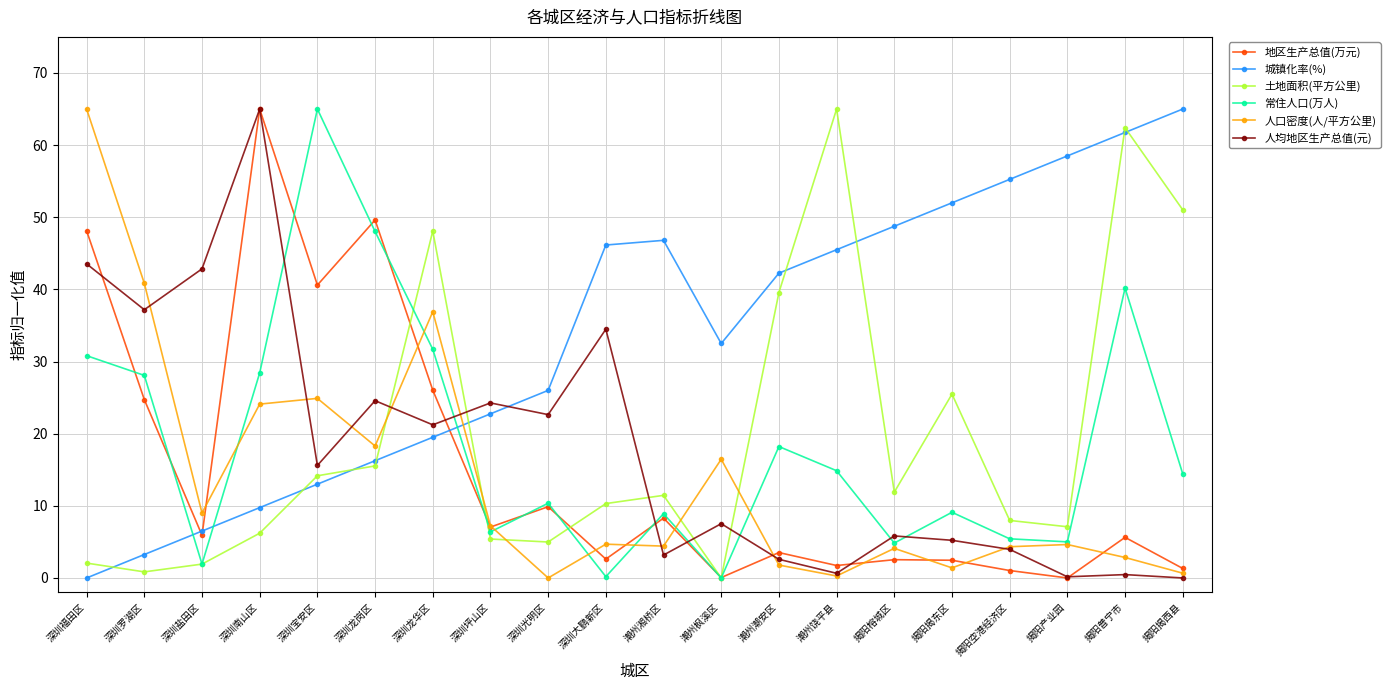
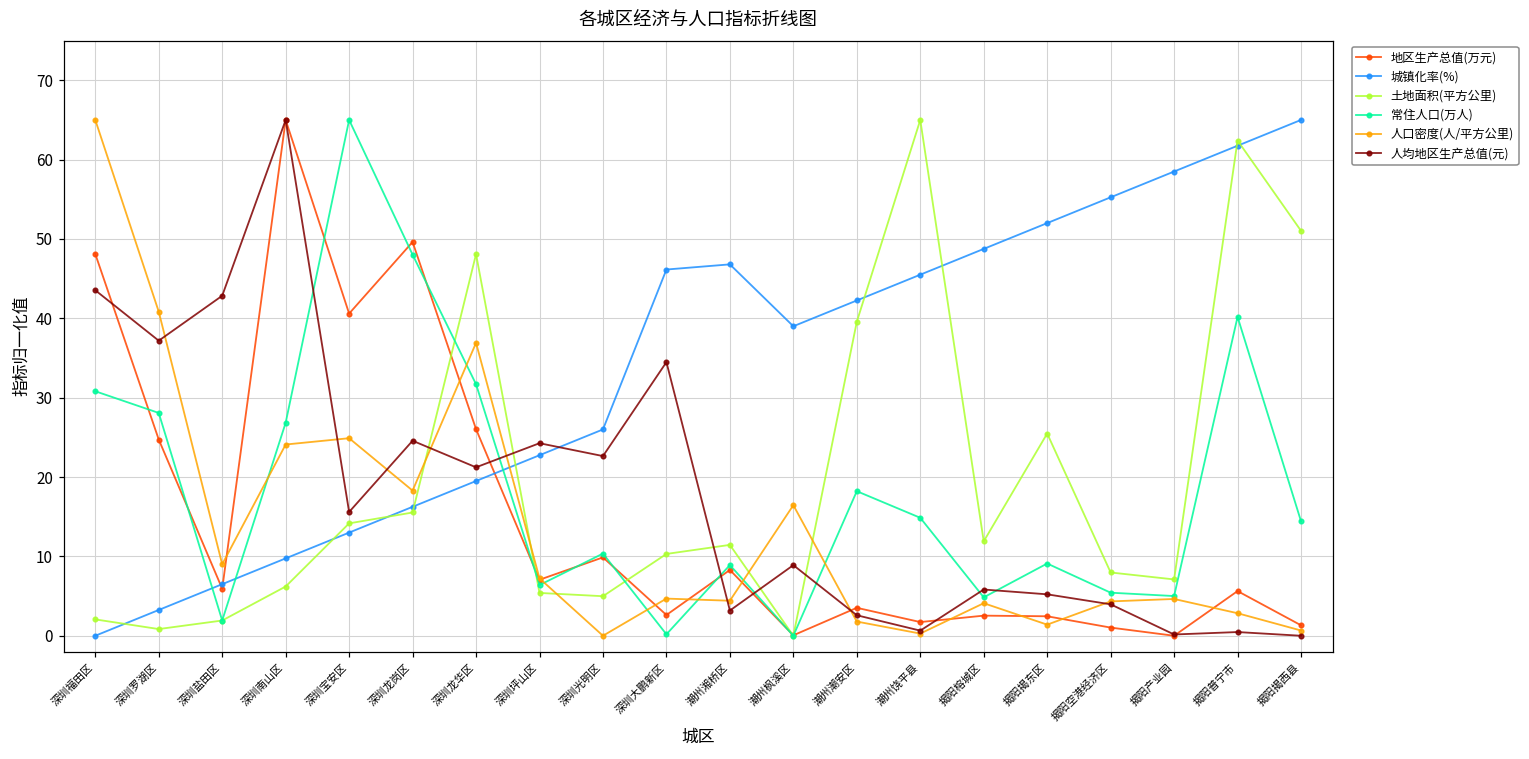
  {
    "地区生产总值(万元)": {
      "深圳福田区": 48,
      "深圳罗湖区": 25,
      "深圳盐田区": 6,
      "深圳宝安区": 41,
      "深圳龙岗区": 50,
      "深圳龙华区": 26,
      "深圳光明区": 10,
      "深圳大鹏新区": 3,
      "潮州湘桥区": 8,
      "潮州潮安区": 4,
      "潮州饶平县": 2,
      "揭阳榕城区": 3,
      "揭阳揭东区": 2,
      "揭阳空港经济区": 1,
      "揭阳普宁市": 6,
      "揭阳揭西县": 1
    },
    "城镇化率(%)": {
      "深圳福田区": 0,
      "深圳罗湖区": 3,
      "深圳盐田区": 7,
      "深圳南山区": 10,
      "深圳宝安区": 13,
      "深圳龙岗区": 16,
      "深圳龙华区": 20,
      "深圳坪山区": 23,
      "深圳光明区": 26,
      "深圳大鹏新区": 46,
      "潮州湘桥区": 47,
-     "潮州枫溪区": 33,
+     "潮州枫溪区": 39,
      "潮州潮安区": 42,
      "潮州饶平县": 46,
      "揭阳榕城区": 49,
      "揭阳揭东区": 52,
      "揭阳空港经济区": 55,
      "揭阳产业园": 59,
      "揭阳普宁市": 62,
      "揭阳揭西县": 65
    },
    "土地面积(平方公里)": {
      "深圳福田区": 2,
      "深圳罗湖区": 1,
      "深圳南山区": 6,
      "深圳宝安区": 14,
      "深圳龙岗区": 16,
      "深圳龙华区": 48,
      "深圳坪山区": 5,
      "深圳光明区": 5,
      "深圳大鹏新区": 10,
      "潮州湘桥区": 11,
      "潮州潮安区": 40,
      "潮州饶平县": 65,
      "揭阳榕城区": 12,
      "揭阳揭东区": 25,
      "揭阳空港经济区": 8,
      "揭阳产业园": 7,
      "揭阳普宁市": 62,
      "揭阳揭西县": 51
    },
    "常住人口(万人)": {
      "深圳福田区": 31,
      "深圳罗湖区": 28,
-     "深圳南山区": 28,
+     "深圳南山区": 27,
      "深圳宝安区": 65,
      "深圳龙岗区": 48,
      "深圳龙华区": 32,
      "深圳坪山区": 6,
      "深圳光明区": 10,
      "深圳大鹏新区": 0,
      "潮州湘桥区": 9,
      "潮州潮安区": 18,
      "潮州饶平县": 15,
      "揭阳榕城区": 5,
      "揭阳揭东区": 9,
      "揭阳空港经济区": 5,
      "揭阳产业园": 5,
      "揭阳普宁市": 40,
      "揭阳揭西县": 14
    },
    "人口密度(人/平方公里)": {
      "深圳福田区": 65,
      "深圳罗湖区": 41,
      "深圳盐田区": 9,
      "深圳南山区": 24,
      "深圳宝安区": 25,
      "深圳龙岗区": 18,
      "深圳龙华区": 37,
      "深圳光明区": 0,
      "深圳大鹏新区": 5,
      "潮州湘桥区": 4,
      "潮州枫溪区": 16,
      "潮州潮安区": 2,
      "潮州饶平县": 0,
      "揭阳榕城区": 4,
      "揭阳揭东区": 1,
      "揭阳空港经济区": 4,
      "揭阳产业园": 5,
      "揭阳普宁市": 3,
      "揭阳揭西县": 1
    },
    "人均地区生产总值(元)": {
      "深圳福田区": 44,
      "深圳罗湖区": 37,
      "深圳盐田区": 43,
      "深圳宝安区": 16,
      "深圳龙岗区": 25,
      "深圳龙华区": 21,
      "深圳坪山区": 24,
      "深圳光明区": 23,
      "深圳大鹏新区": 34,
      "潮州湘桥区": 3,
-     "潮州枫溪区": 8,
+     "潮州枫溪区": 9,
      "潮州潮安区": 3,
      "潮州饶平县": 1,
      "揭阳榕城区": 6,
      "揭阳揭东区": 5,
      "揭阳空港经济区": 4,
      "揭阳普宁市": 0,
      "揭阳揭西县": 0
    }
  }
